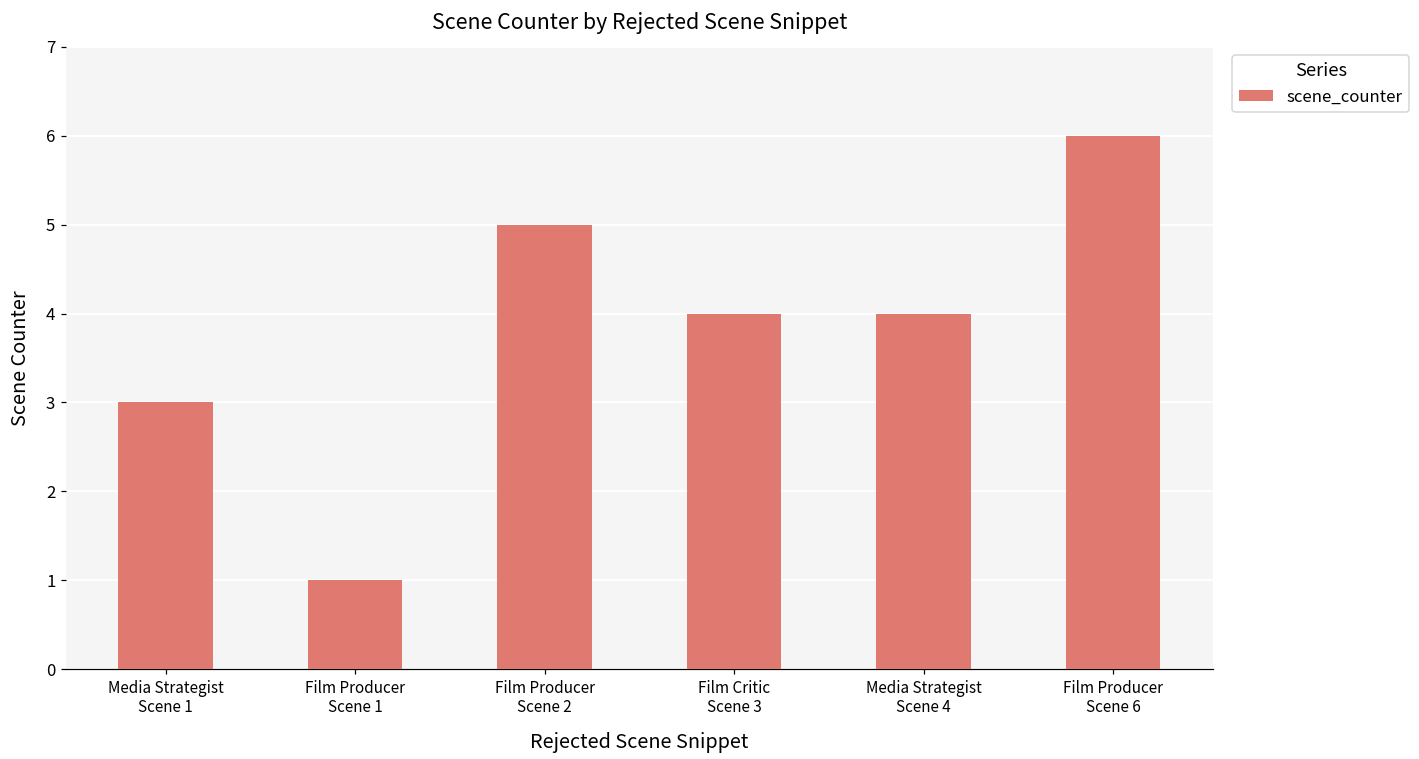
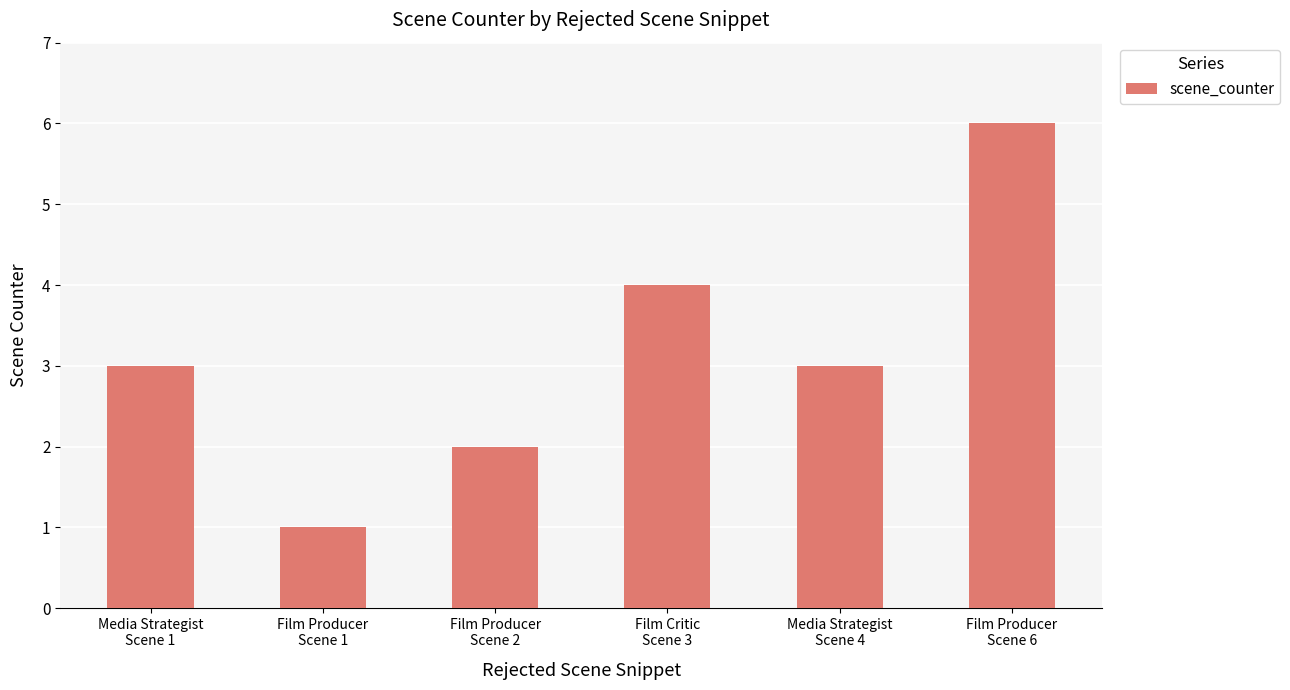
  {
    "Media Strategist Scene 1": 3,
    "Film Producer Scene 1": 1,
-   "Film Producer Scene 2": 5,
+   "Film Producer Scene 2": 2,
    "Film Critic Scene 3": 4,
-   "Media Strategist Scene 4": 4,
+   "Media Strategist Scene 4": 3,
    "Film Producer Scene 6": 6
  }
